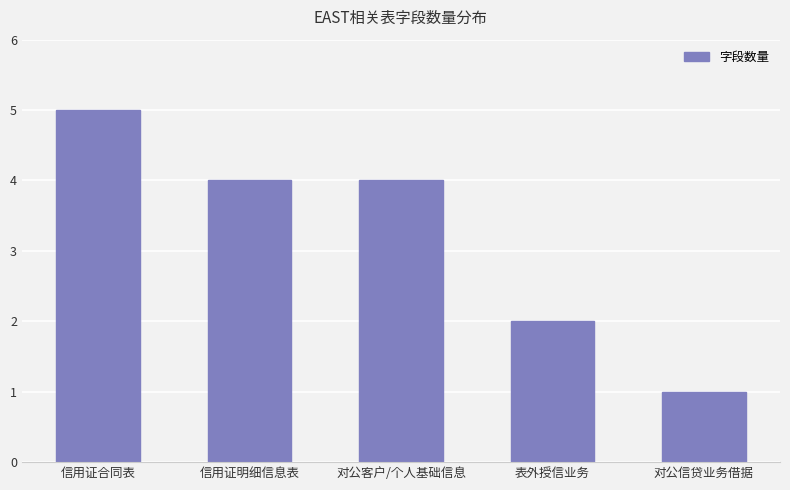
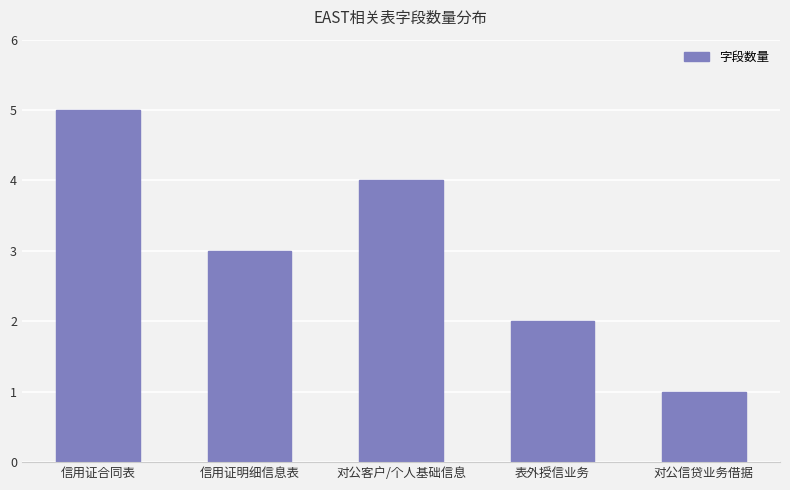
  {
    "信用证合同表": 5,
-   "信用证明细信息表": 4,
+   "信用证明细信息表": 3,
    "对公客户/个人基础信息": 4,
    "表外授信业务": 2,
    "对公信贷业务借据": 1
  }
